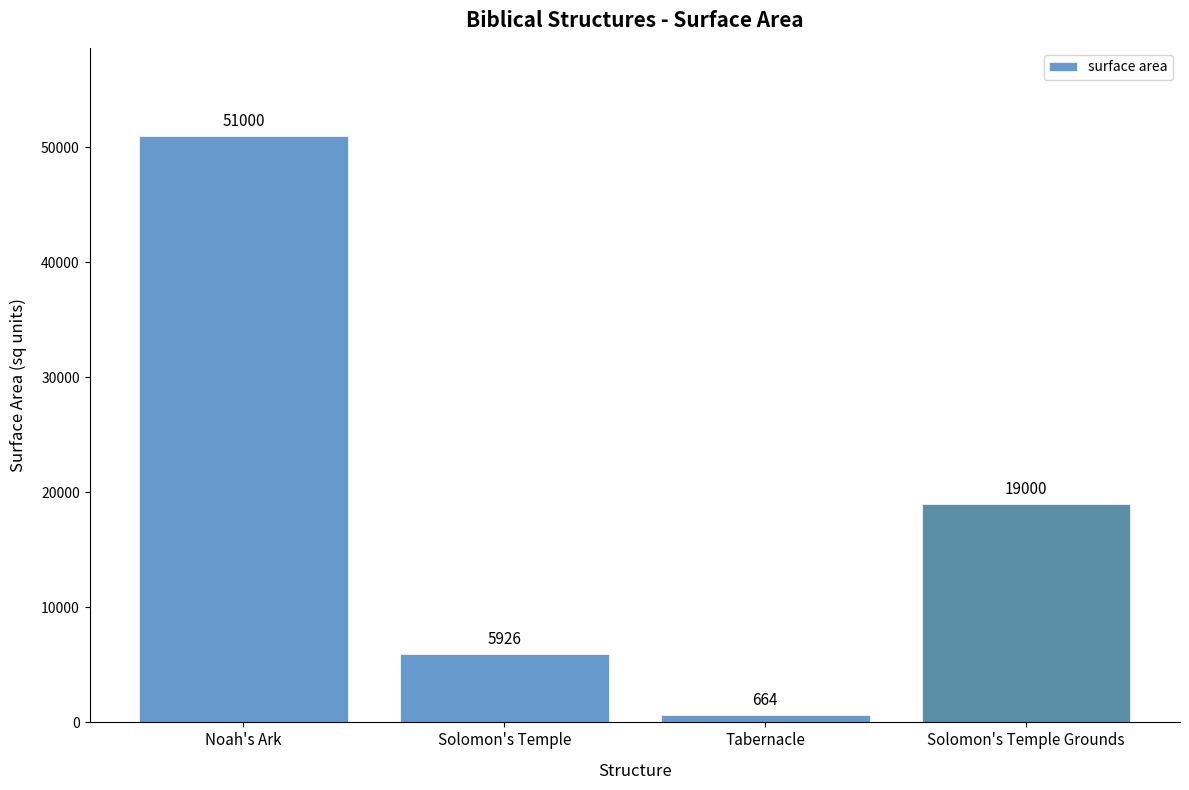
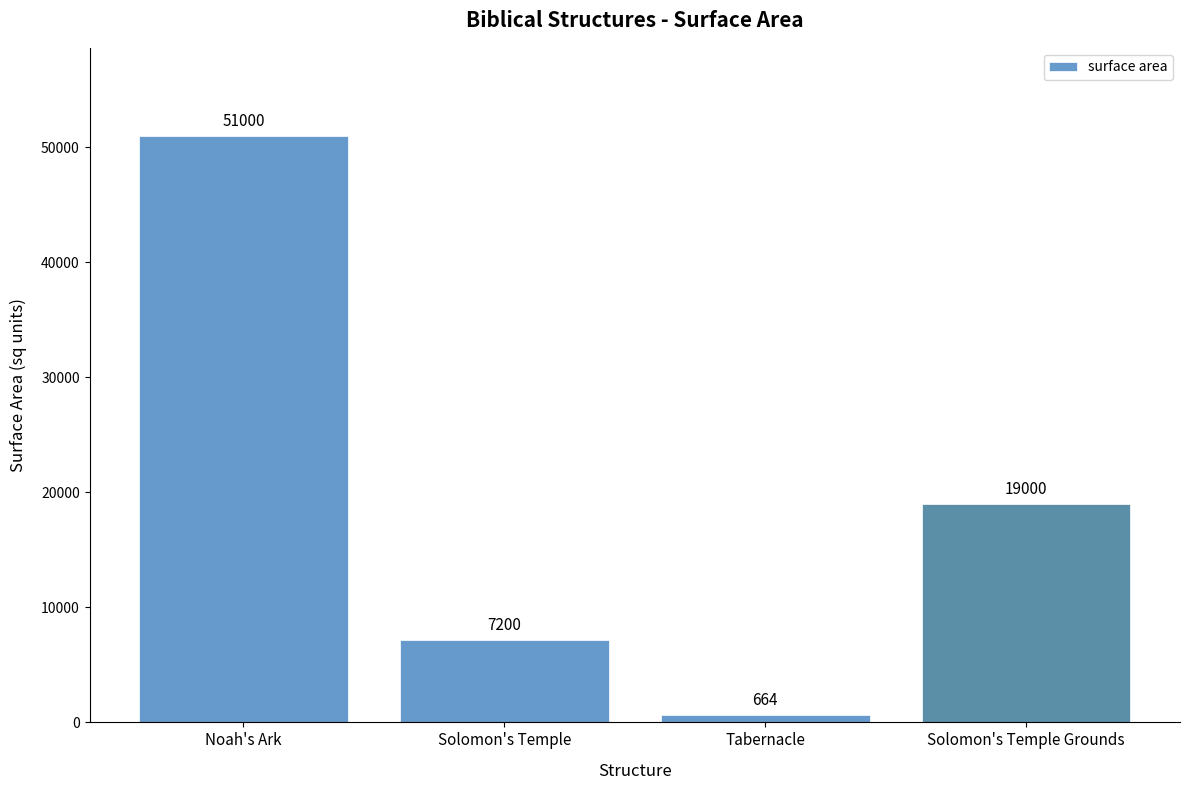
  {
    "Noah's Ark": 51000,
-   "Solomon's Temple": 5926,
+   "Solomon's Temple": 7200,
    "Tabernacle": 664,
    "Solomon's Temple Grounds": 19000
  }
